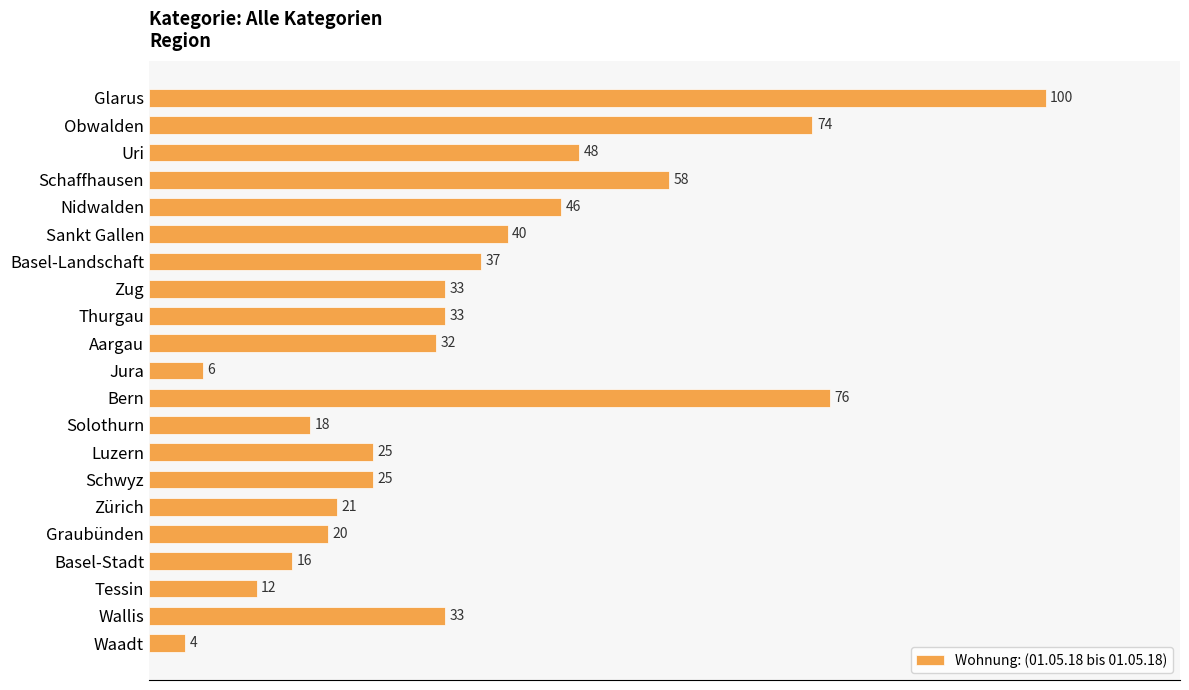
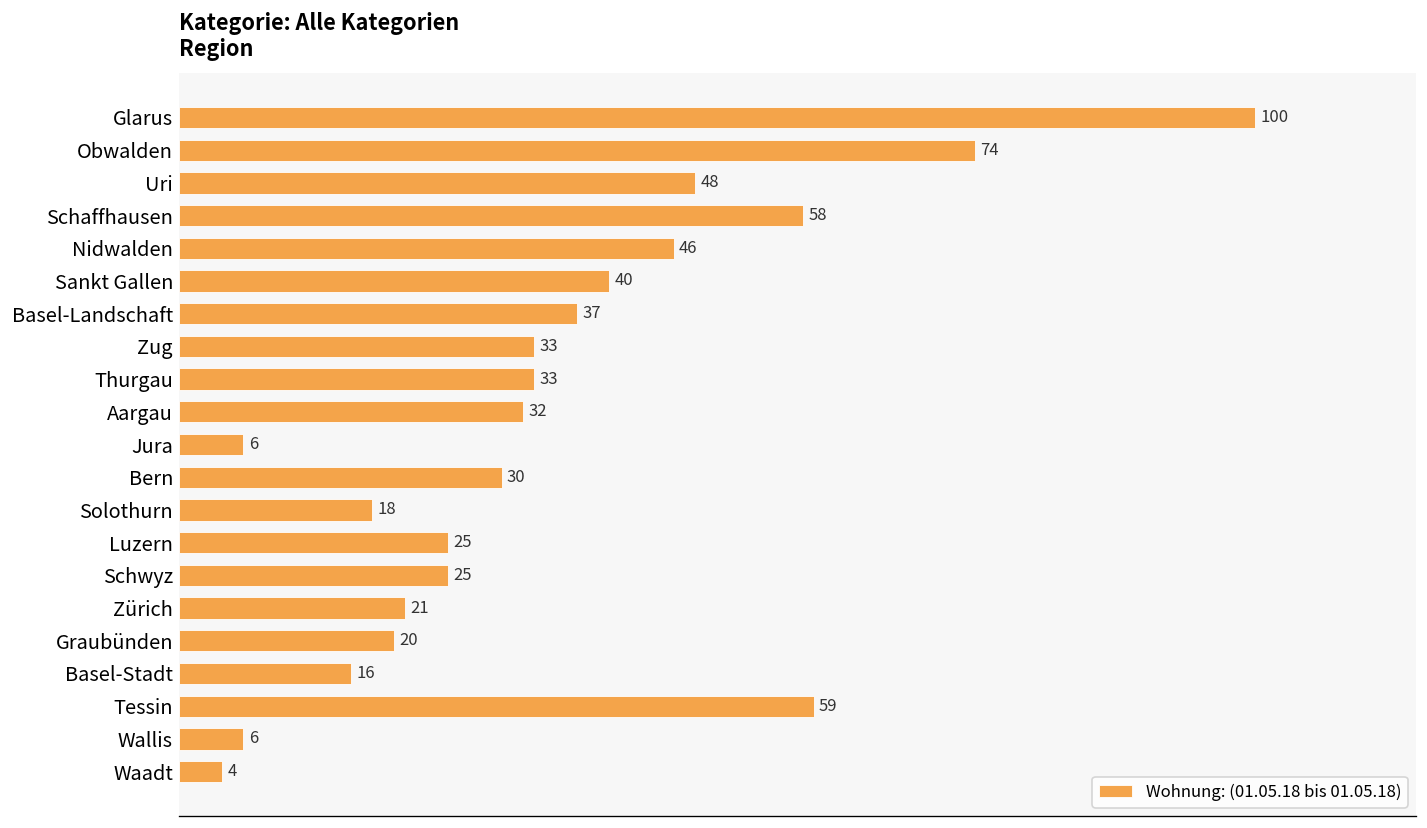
  {
    "Glarus": 100,
    "Obwalden": 74,
    "Uri": 48,
    "Schaffhausen": 58,
    "Nidwalden": 46,
    "Sankt Gallen": 40,
    "Basel-Landschaft": 37,
    "Zug": 33,
    "Thurgau": 33,
    "Aargau": 32,
    "Jura": 6,
-   "Bern": 76,
+   "Bern": 30,
    "Solothurn": 18,
    "Luzern": 25,
    "Schwyz": 25,
    "Zürich": 21,
    "Graubünden": 20,
    "Basel-Stadt": 16,
-   "Tessin": 12,
-   "Wallis": 33,
+   "Tessin": 59,
+   "Wallis": 6,
    "Waadt": 4
  }
